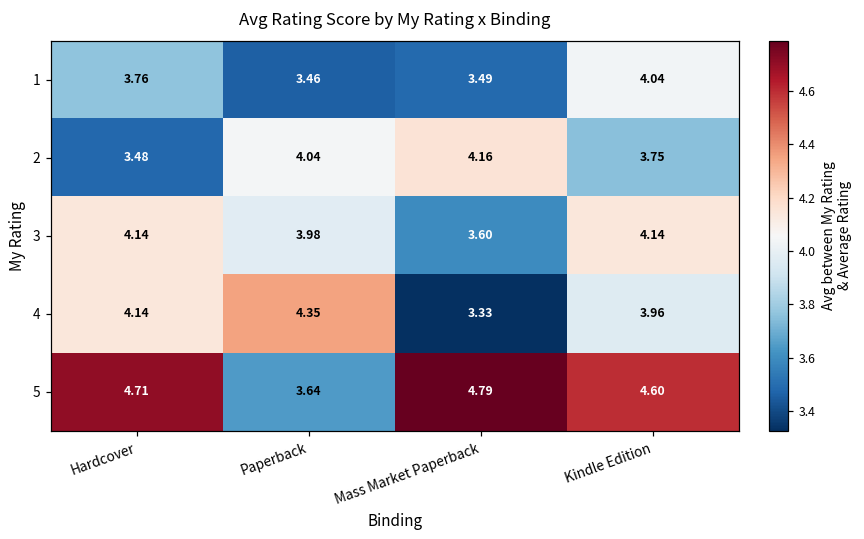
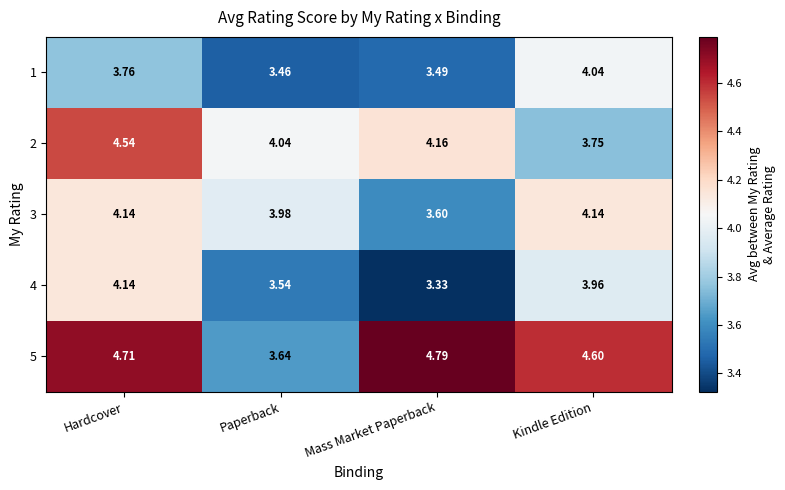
  {
    "1": {
      "Hardcover": 3.76,
      "Paperback": 3.46,
      "Mass Market Paperback": 3.49,
      "Kindle Edition": 4.04
    },
    "2": {
-     "Hardcover": 3.48,
+     "Hardcover": 4.54,
      "Paperback": 4.04,
      "Mass Market Paperback": 4.16,
      "Kindle Edition": 3.75
    },
    "3": {
      "Hardcover": 4.14,
      "Paperback": 3.98,
      "Mass Market Paperback": 3.60,
      "Kindle Edition": 4.14
    },
    "4": {
      "Hardcover": 4.14,
-     "Paperback": 4.35,
+     "Paperback": 3.54,
      "Mass Market Paperback": 3.33,
      "Kindle Edition": 3.96
    },
    "5": {
      "Hardcover": 4.71,
      "Paperback": 3.64,
      "Mass Market Paperback": 4.79,
      "Kindle Edition": 4.60
    }
  }
